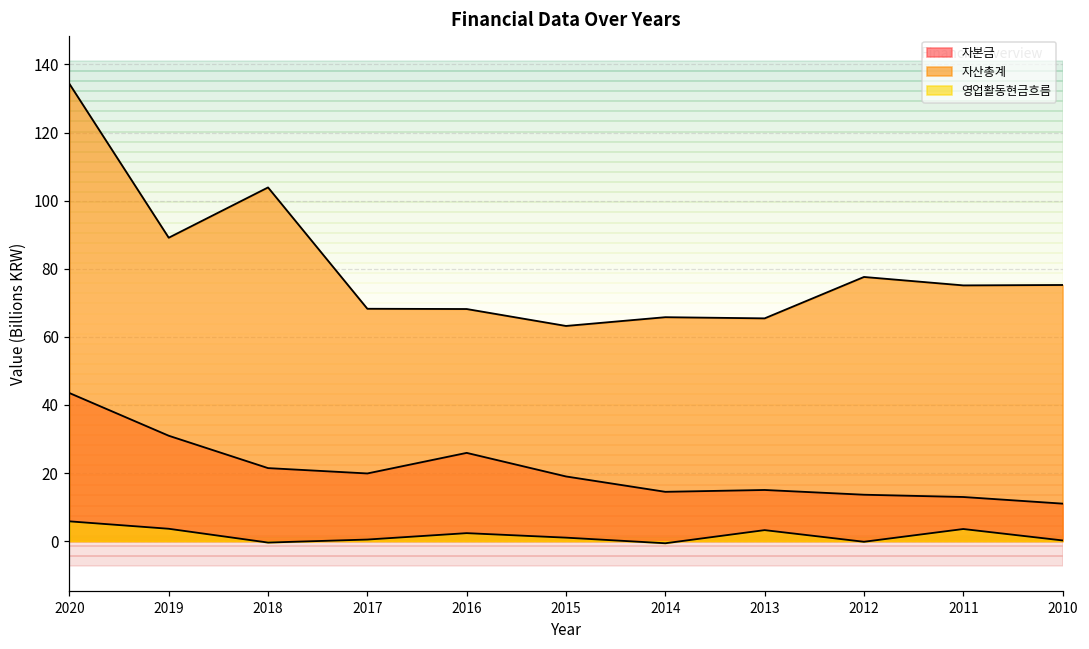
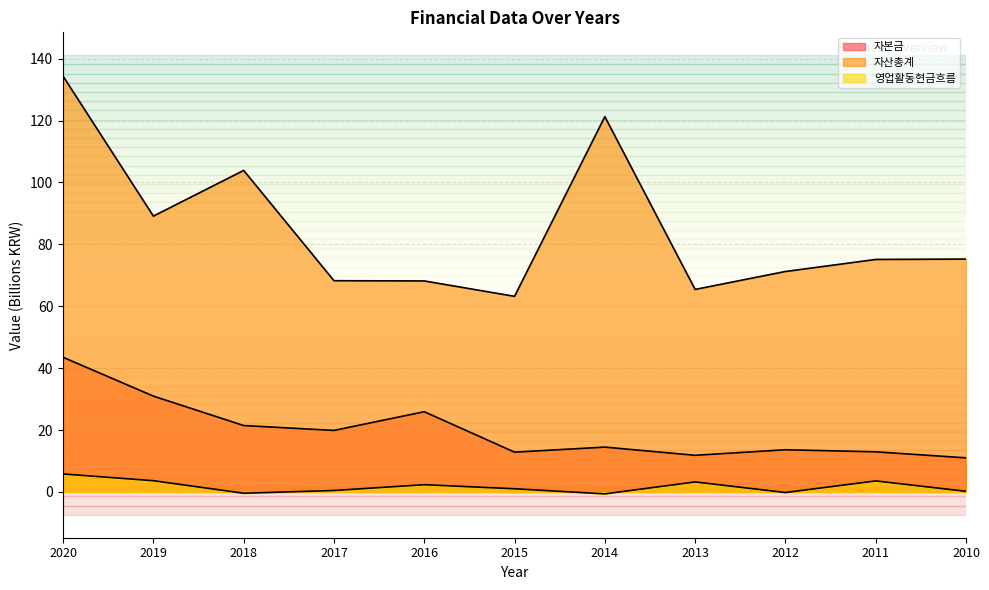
  {
    "자본금": {
      "2020": 43,
      "2019": 31,
      "2018": 21,
      "2017": 20,
      "2016": 26,
-     "2015": 19,
+     "2015": 13,
      "2014": 14,
-     "2013": 15,
+     "2013": 12,
      "2012": 14,
      "2011": 13,
      "2010": 11
    },
    "자산총계": {
      "2020": 134,
      "2019": 89,
      "2018": 104,
      "2017": 68,
      "2016": 68,
      "2015": 63,
-     "2014": 66,
+     "2014": 121,
      "2013": 65,
-     "2012": 78,
+     "2012": 71,
      "2011": 75,
      "2010": 75
    }
  }
